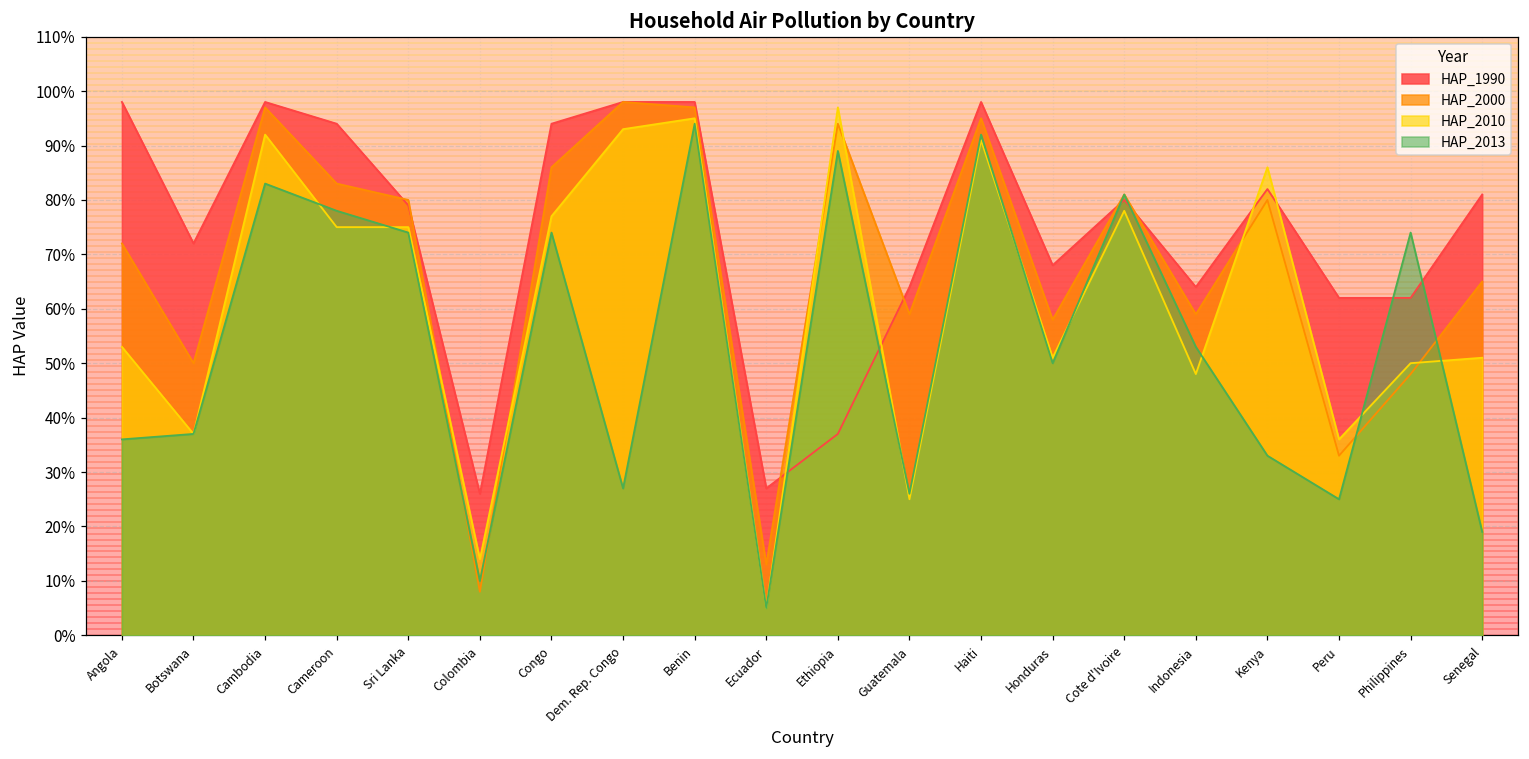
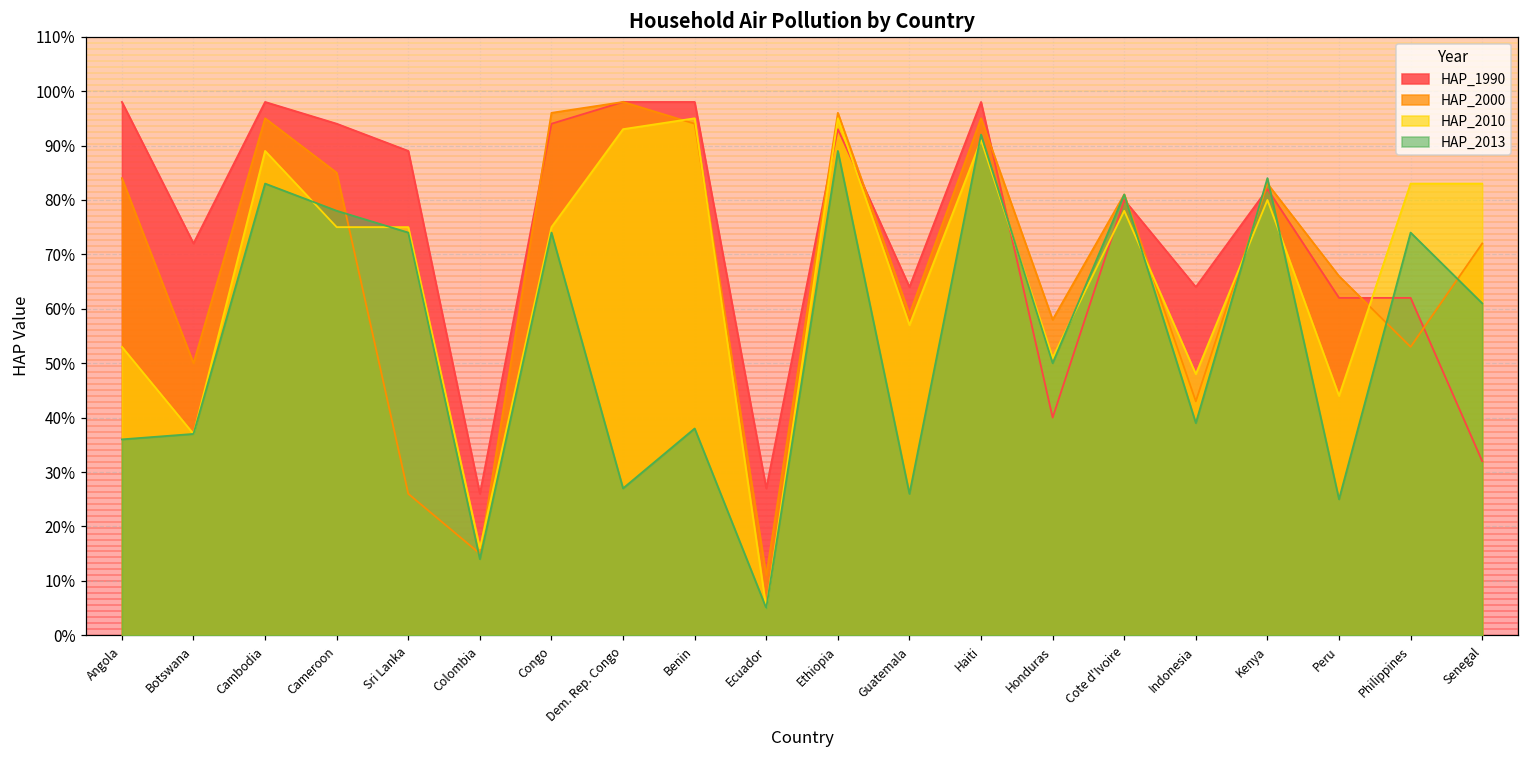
  {
    "HAP_1990": {
      "Angola": "98%",
      "Botswana": "72%",
      "Cambodia": "98%",
      "Cameroon": "94%",
-     "Sri Lanka": "79%",
+     "Sri Lanka": "89%",
      "Colombia": "26%",
      "Congo": "94%",
      "Benin": "98%",
      "Ecuador": "27%",
-     "Ethiopia": "37%",
+     "Ethiopia": "93%",
      "Guatemala": "64%",
      "Haiti": "98%",
-     "Honduras": "68%",
+     "Honduras": "40%",
      "Cote d'Ivoire": "80%",
      "Indonesia": "64%",
      "Kenya": "82%",
      "Peru": "62%",
      "Philippines": "62%",
-     "Senegal": "81%"
+     "Senegal": "32%"
    },
    "HAP_2000": {
-     "Angola": "72%",
+     "Angola": "84%",
      "Botswana": "50%",
-     "Cambodia": "97%",
-     "Cameroon": "83%",
-     "Sri Lanka": "80%",
-     "Colombia": "8%",
-     "Congo": "86%",
-     "Benin": "97%",
-     "Ecuador": "13%",
-     "Ethiopia": "94%",
+     "Cambodia": "95%",
+     "Cameroon": "85%",
+     "Sri Lanka": "26%",
+     "Colombia": "15%",
+     "Congo": "96%",
+     "Benin": "94%",
+     "Ecuador": "11%",
+     "Ethiopia": "96%",
      "Guatemala": "59%",
      "Haiti": "95%",
      "Honduras": "58%",
-     "Indonesia": "59%",
-     "Kenya": "80%",
-     "Peru": "33%",
-     "Philippines": "48%",
-     "Senegal": "65%"
+     "Indonesia": "43%",
+     "Kenya": "83%",
+     "Peru": "66%",
+     "Philippines": "53%",
+     "Senegal": "72%"
    },
    "HAP_2010": {
      "Angola": "53%",
-     "Cambodia": "92%",
+     "Cambodia": "89%",
      "Cameroon": "75%",
      "Sri Lanka": "75%",
-     "Colombia": "14%",
-     "Congo": "77%",
+     "Colombia": "16%",
+     "Congo": "75%",
      "Dem. Rep. Congo": "93%",
      "Benin": "95%",
-     "Ethiopia": "97%",
-     "Guatemala": "25%",
+     "Ethiopia": "95%",
+     "Guatemala": "57%",
      "Haiti": "91%",
      "Honduras": "51%",
      "Cote d'Ivoire": "78%",
      "Indonesia": "48%",
-     "Kenya": "86%",
-     "Peru": "36%",
-     "Philippines": "50%",
-     "Senegal": "51%"
+     "Kenya": "80%",
+     "Peru": "44%",
+     "Philippines": "83%",
+     "Senegal": "83%"
    },
    "HAP_2013": {
      "Angola": "36%",
      "Cambodia": "83%",
      "Cameroon": "78%",
      "Sri Lanka": "74%",
-     "Colombia": "10%",
+     "Colombia": "14%",
      "Congo": "74%",
      "Dem. Rep. Congo": "27%",
-     "Benin": "94%",
+     "Benin": "38%",
      "Ethiopia": "89%",
      "Guatemala": "26%",
      "Haiti": "92%",
      "Honduras": "50%",
-     "Indonesia": "53%",
-     "Kenya": "33%",
+     "Indonesia": "39%",
+     "Kenya": "84%",
      "Peru": "25%",
      "Philippines": "74%",
-     "Senegal": "19%"
+     "Senegal": "61%"
    }
  }
